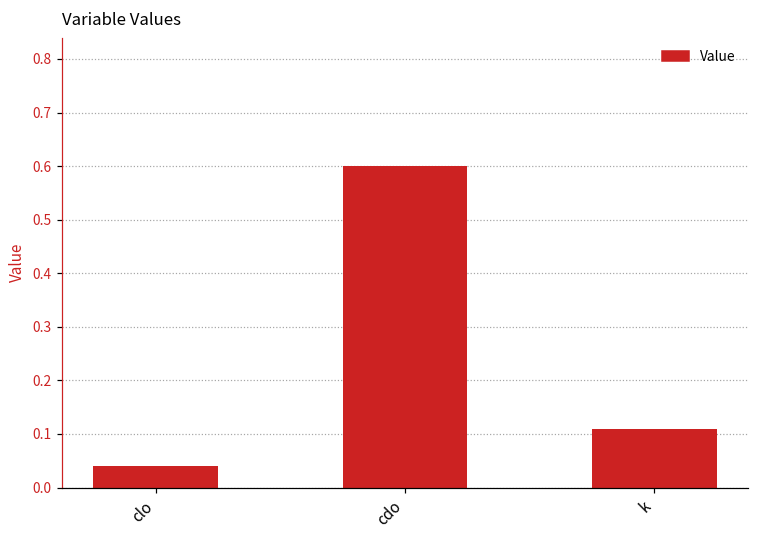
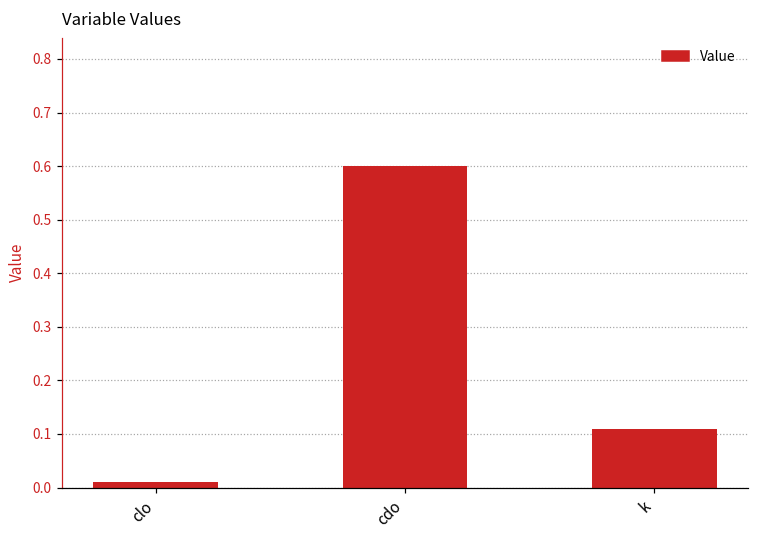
  {
-   "clo": 0.04,
+   "clo": 0.01,
    "cdo": 0.60,
    "k": 0.11
  }
